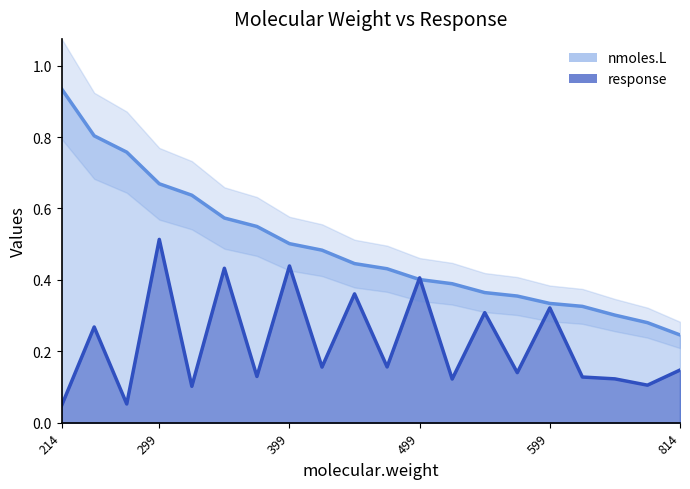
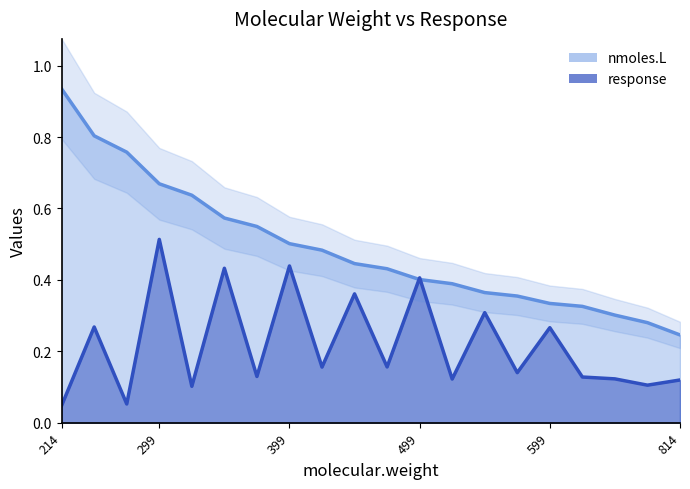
  {
    "response": {
      "214": 0.05,
      "299": 0.51,
      "399": 0.44,
-     "599": 0.32,
-     "814": 0.15
+     "599": 0.27,
+     "814": 0.12
    }
  }
